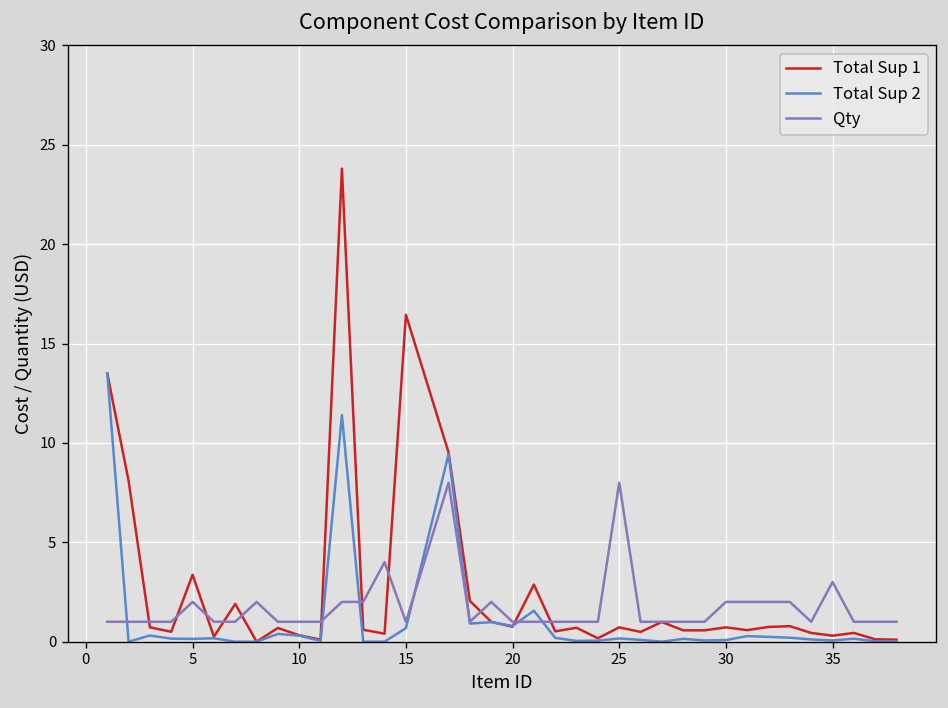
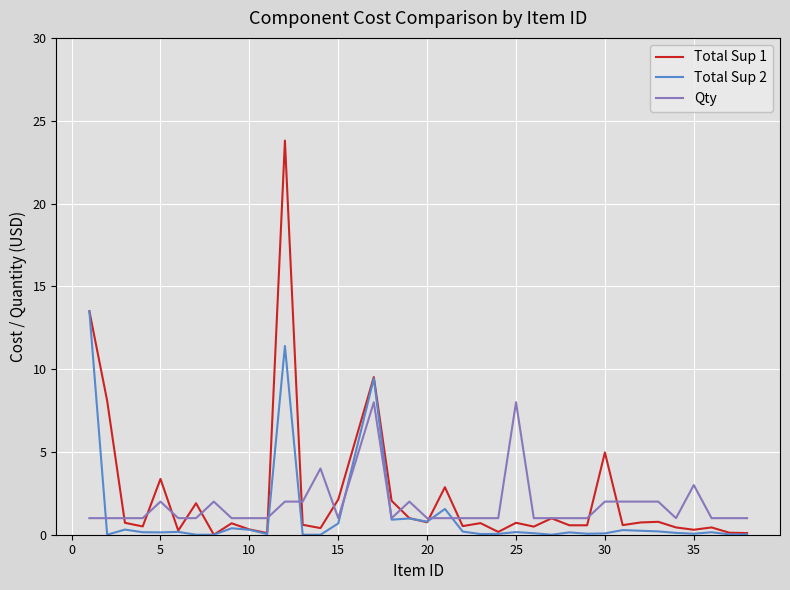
  {
    "Total Sup 1": {
      "5": 3.4,
-     "15": 16.5,
+     "15": 2.1,
      "25": 0.7,
-     "30": 0.7,
+     "30": 5.0,
      "35": 0.3
    }
  }
